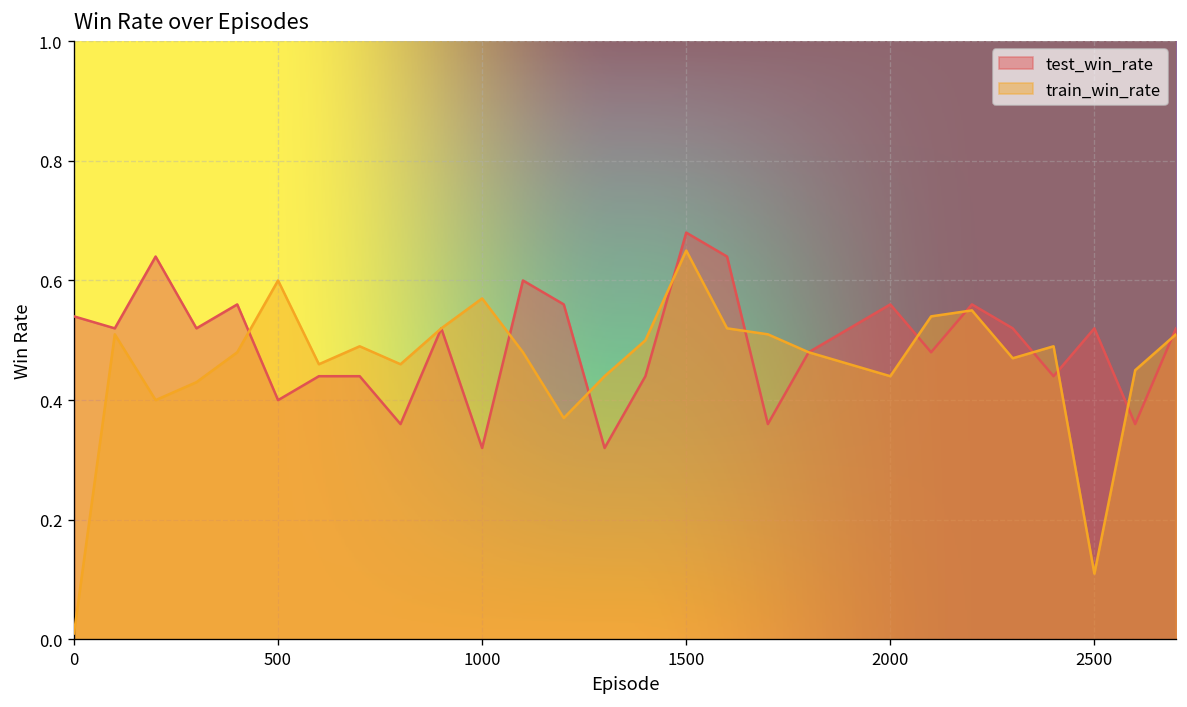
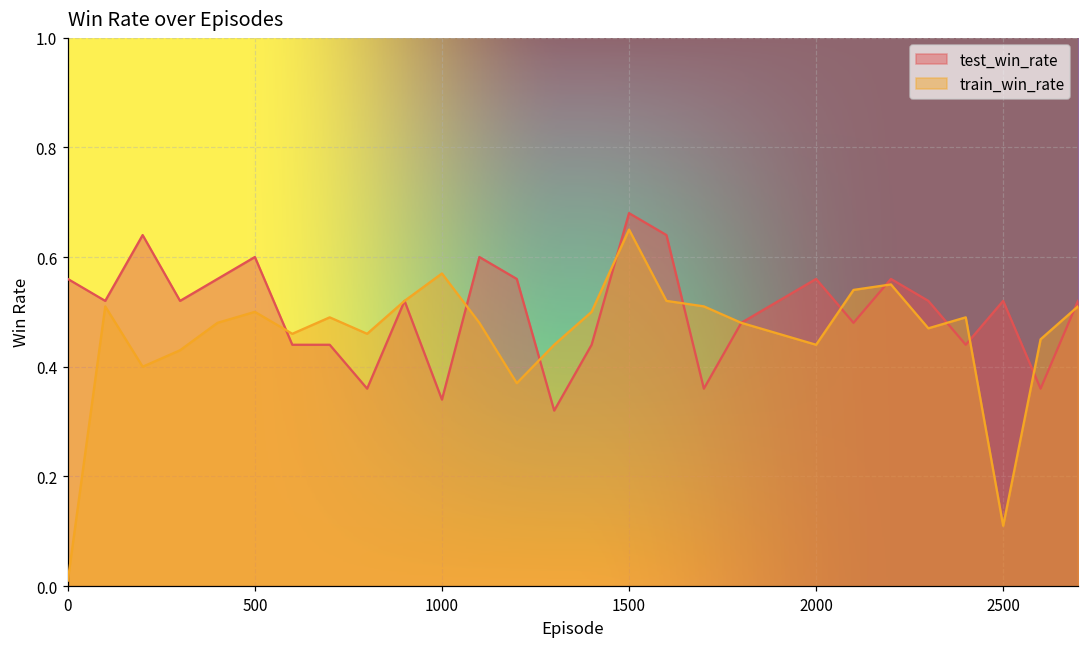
  {
    "test_win_rate": {
-     "0": 0.54,
-     "500": 0.4,
-     "1000": 0.32,
+     "0": 0.56,
+     "500": 0.6,
+     "1000": 0.34,
      "1500": 0.68,
      "2000": 0.56,
      "2500": 0.52
    },
    "train_win_rate": {
      "0": 0.01,
-     "500": 0.6,
+     "500": 0.5,
      "1000": 0.57,
      "1500": 0.65,
      "2000": 0.44,
      "2500": 0.11
    }
  }
